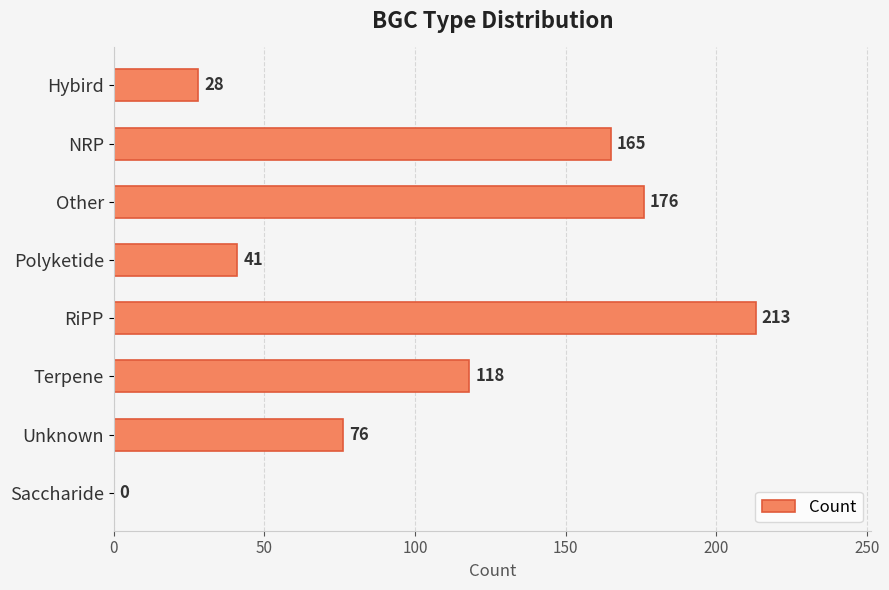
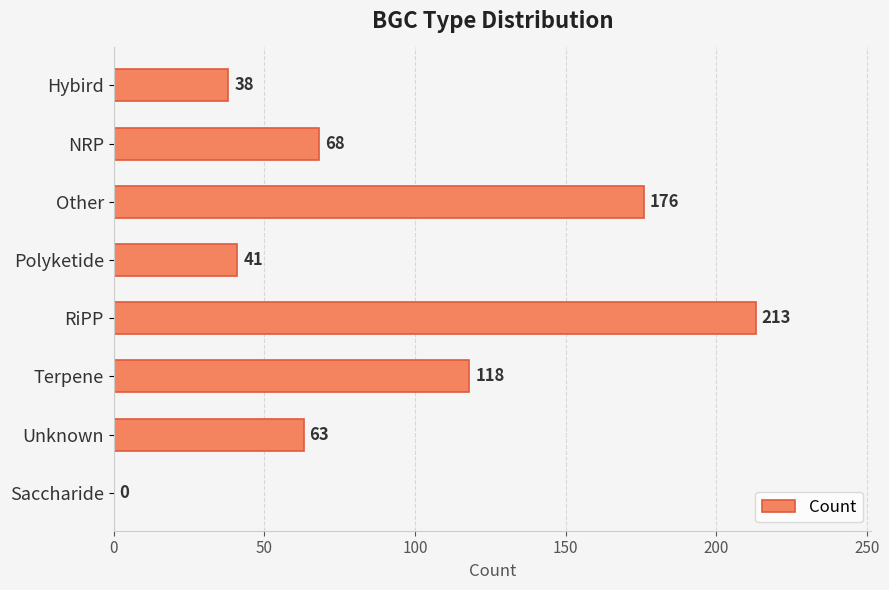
  {
-   "Hybird": 28,
-   "NRP": 165,
+   "Hybird": 38,
+   "NRP": 68,
    "Other": 176,
    "Polyketide": 41,
    "RiPP": 213,
    "Terpene": 118,
-   "Unknown": 76,
+   "Unknown": 63,
    "Saccharide": 0
  }
